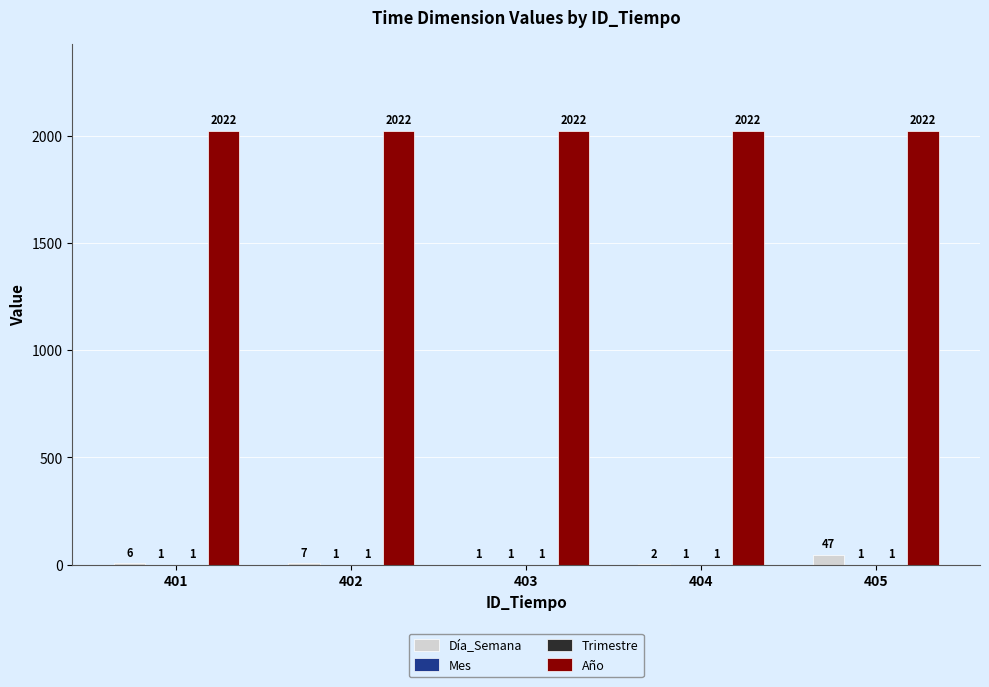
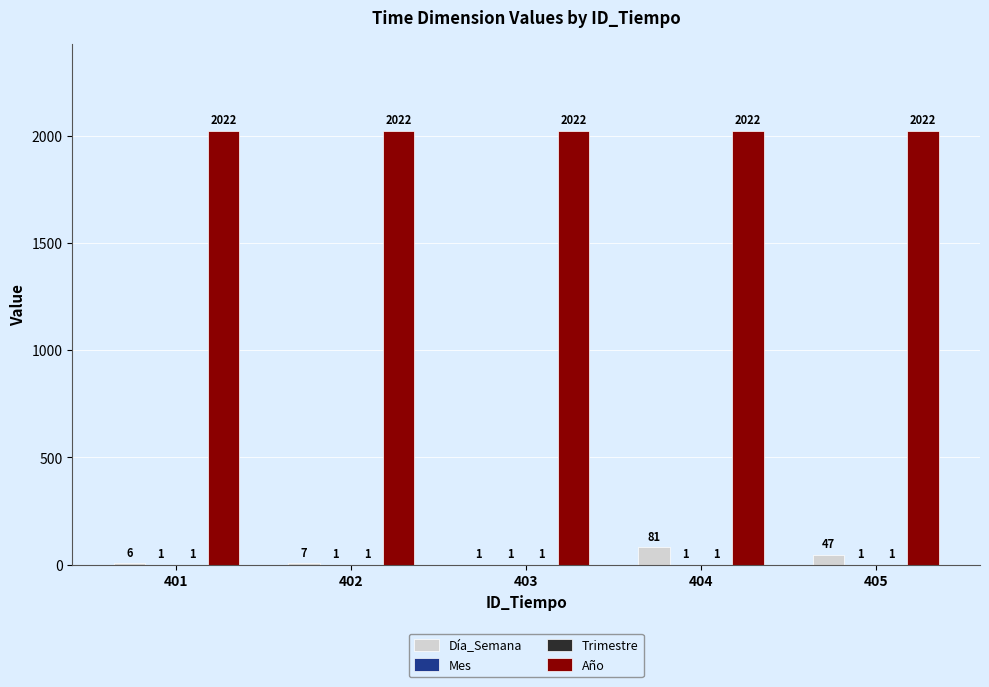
  {
    "Día_Semana": {
      "401": 6,
      "402": 7,
      "403": 1,
-     "404": 2,
+     "404": 81,
      "405": 47
    },
    "Mes": {
      "401": 1,
      "402": 1,
      "403": 1,
      "404": 1,
      "405": 1
    },
    "Trimestre": {
      "401": 1,
      "402": 1,
      "403": 1,
      "404": 1,
      "405": 1
    },
    "Año": {
      "401": 2022,
      "402": 2022,
      "403": 2022,
      "404": 2022,
      "405": 2022
    }
  }
